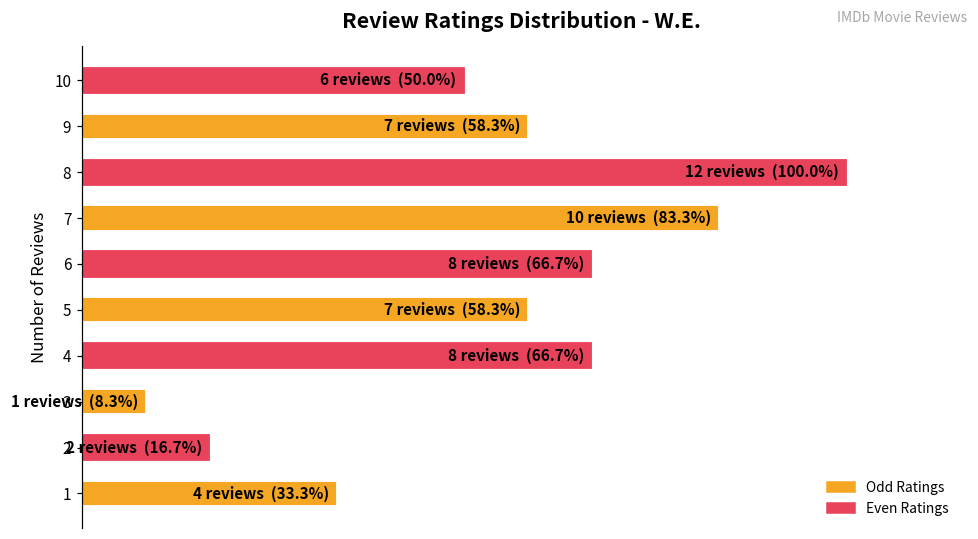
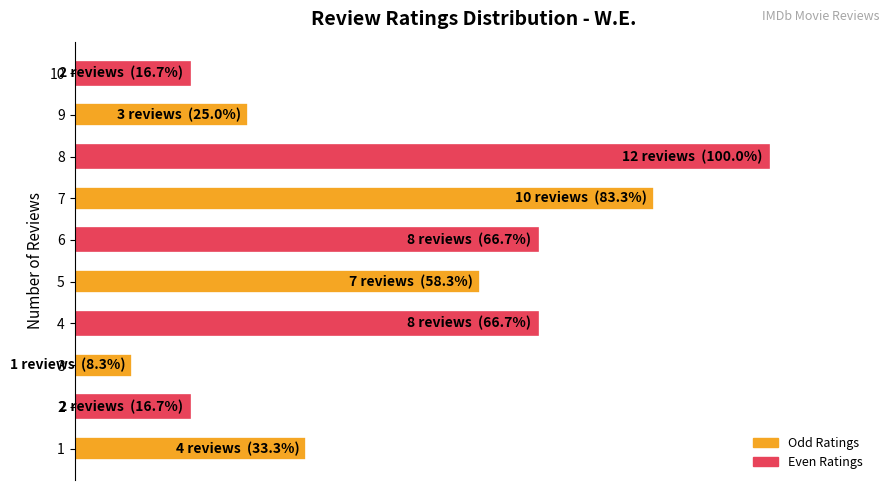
  {
-   "10": "6 reviews (50.0%)",
-   "9": "7 reviews (58.3%)",
+   "10": "2 reviews (16.7%)",
+   "9": "3 reviews (25.0%)",
    "8": "(100.0%)",
    "7": "(83.3%)",
    "6": "(66.7%)",
    "5": "(58.3%)",
    "4": "(66.7%)",
    "3": "(8.3%)",
    "2": "(16.7%)",
    "1": "(33.3%)"
  }
